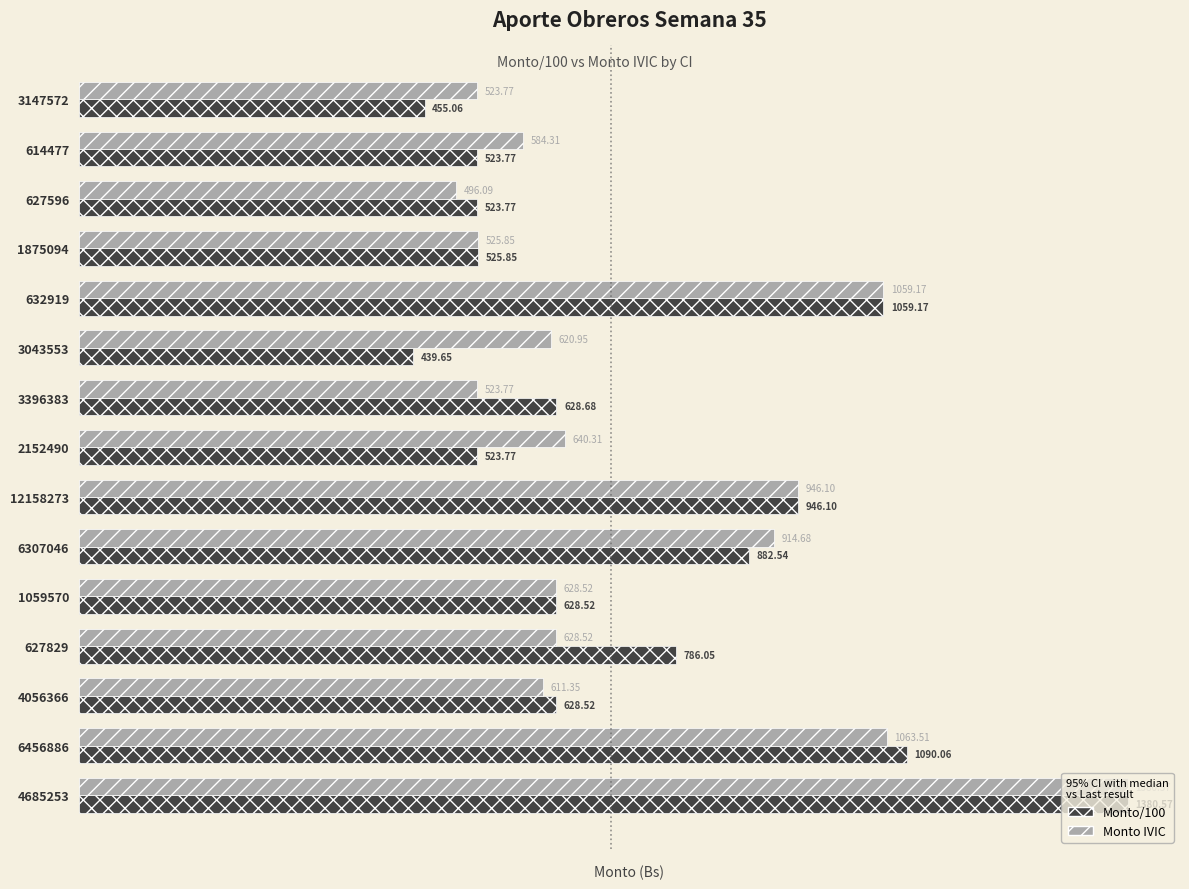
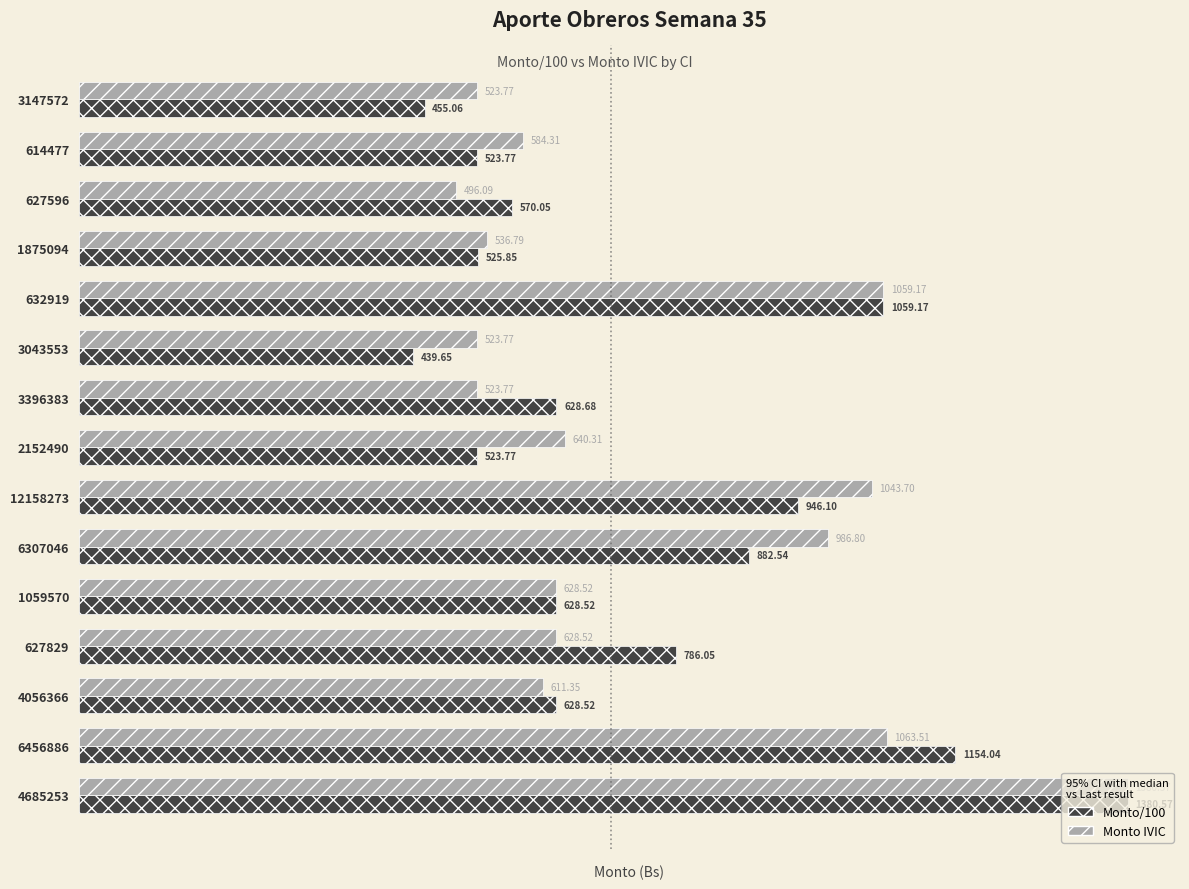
  {
    "Monto/100": {
      "3147572": 455.06,
      "614477": 523.77,
-     "627596": 523.77,
+     "627596": 570.05,
      "1875094": 525.85,
      "632919": 1059.17,
      "3043553": 439.65,
      "3396383": 628.68,
      "2152490": 523.77,
      "12158273": 946.10,
      "6307046": 882.54,
      "1059570": 628.52,
      "627829": 786.05,
      "4056366": 628.52,
-     "6456886": 1090.06
+     "6456886": 1154.04
    },
    "Monto IVIC": {
      "3147572": 523.77,
      "614477": 584.31,
      "627596": 496.09,
-     "1875094": 525.85,
+     "1875094": 536.79,
      "632919": 1059.17,
-     "3043553": 620.95,
+     "3043553": 523.77,
      "3396383": 523.77,
      "2152490": 640.31,
-     "12158273": 946.10,
-     "6307046": 914.68,
+     "12158273": 1043.70,
+     "6307046": 986.80,
      "1059570": 628.52,
      "627829": 628.52,
      "4056366": 611.35,
      "6456886": 1063.51
    }
  }
